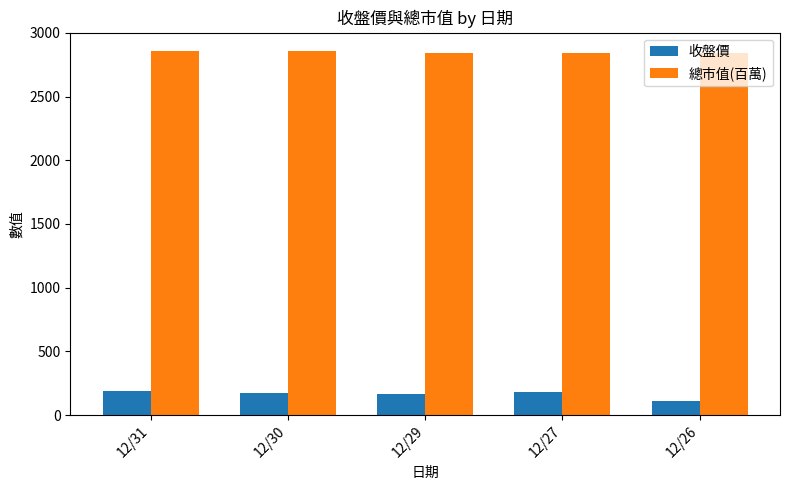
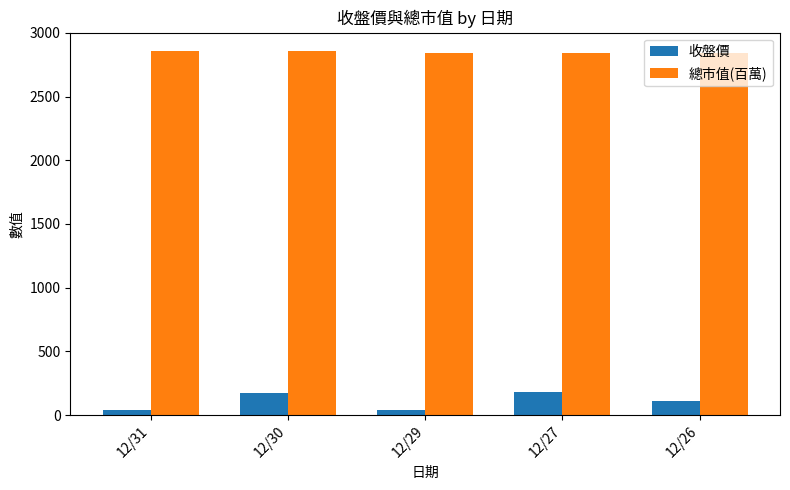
  {
    "收盤價": {
-     "12/31": 190,
+     "12/31": 40,
      "12/30": 170,
-     "12/29": 160,
+     "12/29": 40,
      "12/27": 180,
      "12/26": 110
    },
    "總市值(百萬)": {
      "12/31": 2860,
      "12/30": 2860,
      "12/29": 2850,
      "12/27": 2850
    }
  }
